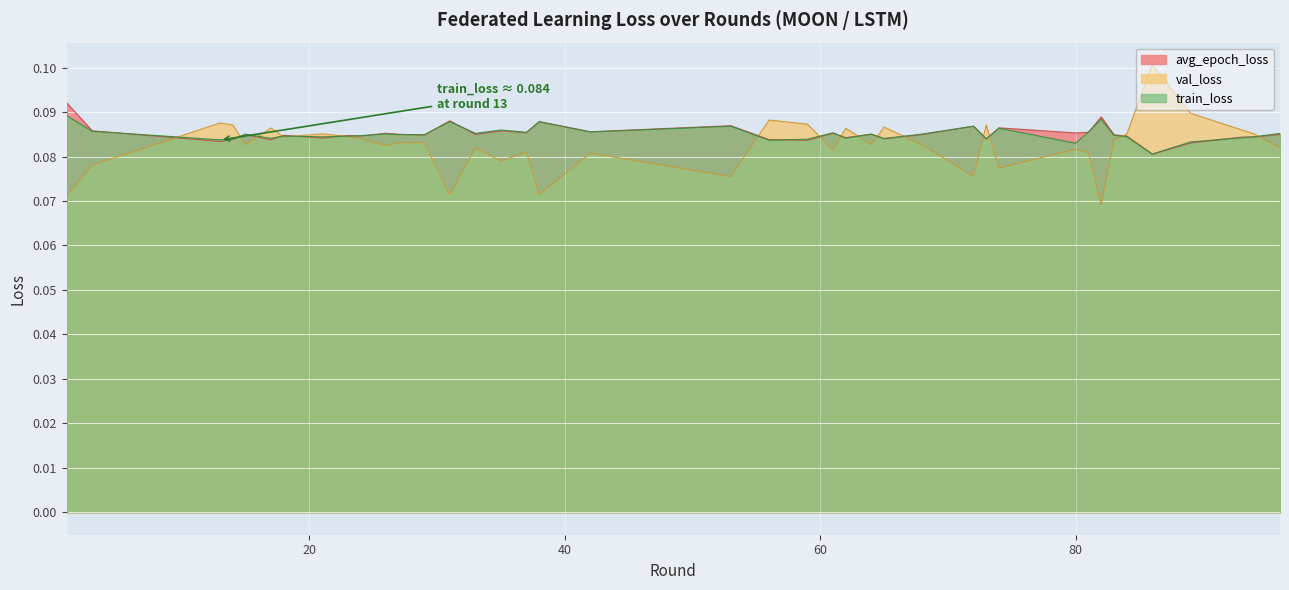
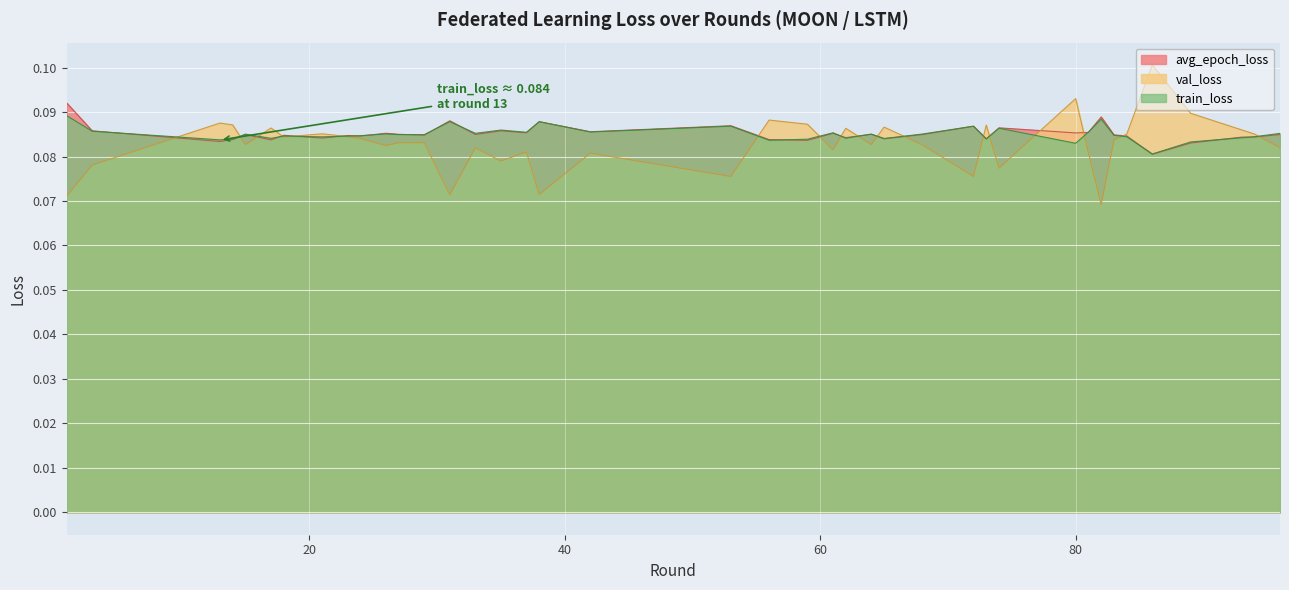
  {
    "avg_epoch_loss": {
      "80": 0.085
    },
    "val_loss": {
-     "80": 0.082
+     "80": 0.093
    },
    "train_loss": {
      "80": 0.083
    }
  }
